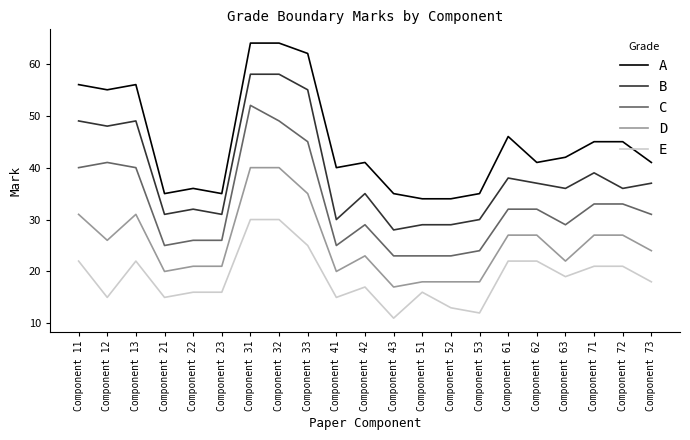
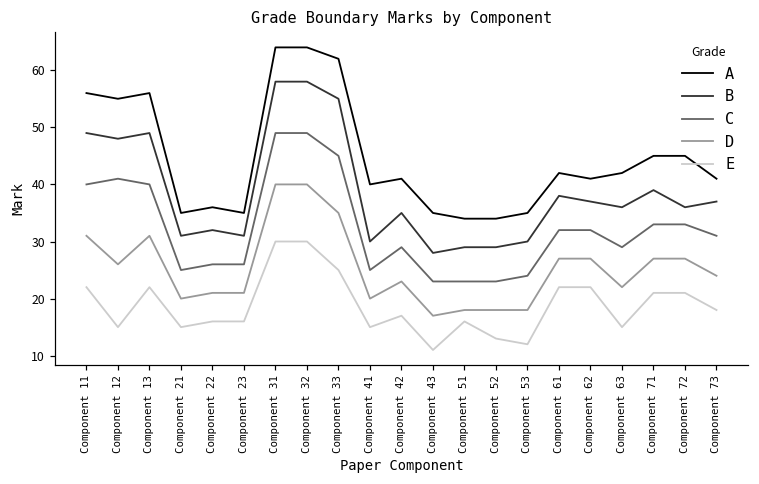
  {
    "A": {
      "Component 11": 56,
      "Component 12": 55,
      "Component 13": 56,
      "Component 21": 35,
      "Component 22": 36,
      "Component 23": 35,
      "Component 31": 64,
      "Component 32": 64,
      "Component 33": 62,
      "Component 41": 40,
      "Component 42": 41,
      "Component 43": 35,
      "Component 51": 34,
      "Component 52": 34,
      "Component 53": 35,
-     "Component 61": 46,
+     "Component 61": 42,
      "Component 62": 41,
      "Component 63": 42,
      "Component 71": 45,
      "Component 72": 45,
      "Component 73": 41
    },
    "B": {
      "Component 11": 49,
      "Component 12": 48,
      "Component 13": 49,
      "Component 21": 31,
      "Component 22": 32,
      "Component 23": 31,
      "Component 31": 58,
      "Component 32": 58,
      "Component 33": 55,
      "Component 41": 30,
      "Component 42": 35,
      "Component 43": 28,
      "Component 51": 29,
      "Component 52": 29,
      "Component 53": 30,
      "Component 61": 38,
      "Component 62": 37,
      "Component 63": 36,
      "Component 71": 39,
      "Component 72": 36,
      "Component 73": 37
    },
    "C": {
      "Component 11": 40,
      "Component 12": 41,
      "Component 13": 40,
      "Component 21": 25,
      "Component 22": 26,
      "Component 23": 26,
-     "Component 31": 52,
+     "Component 31": 49,
      "Component 32": 49,
      "Component 33": 45,
      "Component 41": 25,
      "Component 42": 29,
      "Component 43": 23,
      "Component 51": 23,
      "Component 52": 23,
      "Component 53": 24,
      "Component 61": 32,
      "Component 62": 32,
      "Component 63": 29,
      "Component 71": 33,
      "Component 72": 33,
      "Component 73": 31
    },
    "D": {
      "Component 11": 31,
      "Component 12": 26,
      "Component 13": 31,
      "Component 21": 20,
      "Component 22": 21,
      "Component 23": 21,
      "Component 31": 40,
      "Component 32": 40,
      "Component 33": 35,
      "Component 41": 20,
      "Component 42": 23,
      "Component 43": 17,
      "Component 51": 18,
      "Component 52": 18,
      "Component 53": 18,
      "Component 61": 27,
      "Component 62": 27,
      "Component 63": 22,
      "Component 71": 27,
      "Component 72": 27,
      "Component 73": 24
    },
    "E": {
      "Component 11": 22,
      "Component 12": 15,
      "Component 13": 22,
      "Component 21": 15,
      "Component 22": 16,
      "Component 23": 16,
      "Component 31": 30,
      "Component 32": 30,
      "Component 33": 25,
      "Component 41": 15,
      "Component 42": 17,
      "Component 43": 11,
      "Component 51": 16,
      "Component 52": 13,
      "Component 53": 12,
      "Component 61": 22,
      "Component 62": 22,
-     "Component 63": 19,
+     "Component 63": 15,
      "Component 71": 21,
      "Component 72": 21,
      "Component 73": 18
    }
  }
